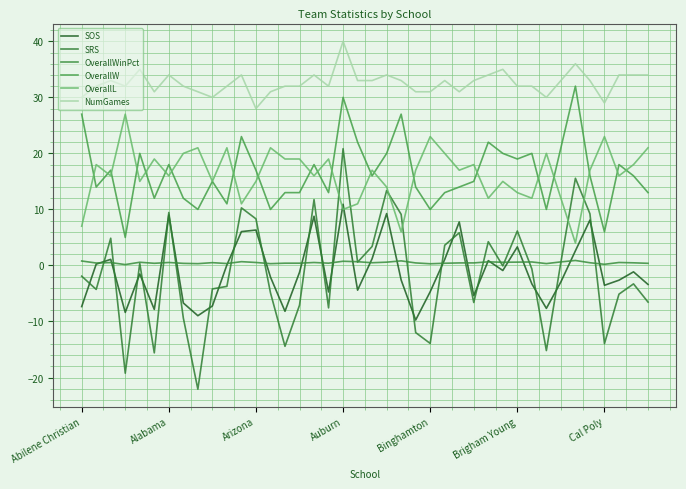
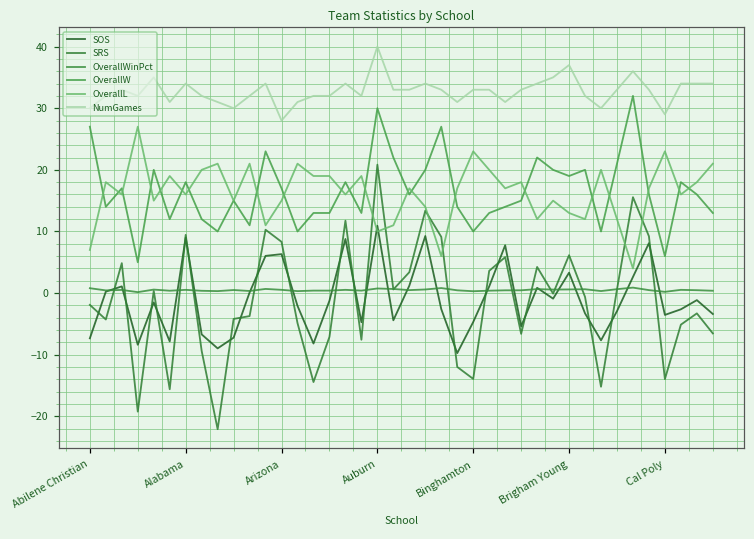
  {
    "NumGames": {
      "Alabama": 34,
      "Arizona": 28,
      "Auburn": 40,
-     "Binghamton": 31,
-     "Brigham Young": 32,
+     "Binghamton": 33,
+     "Brigham Young": 37,
      "Cal Poly": 29
    }
  }
